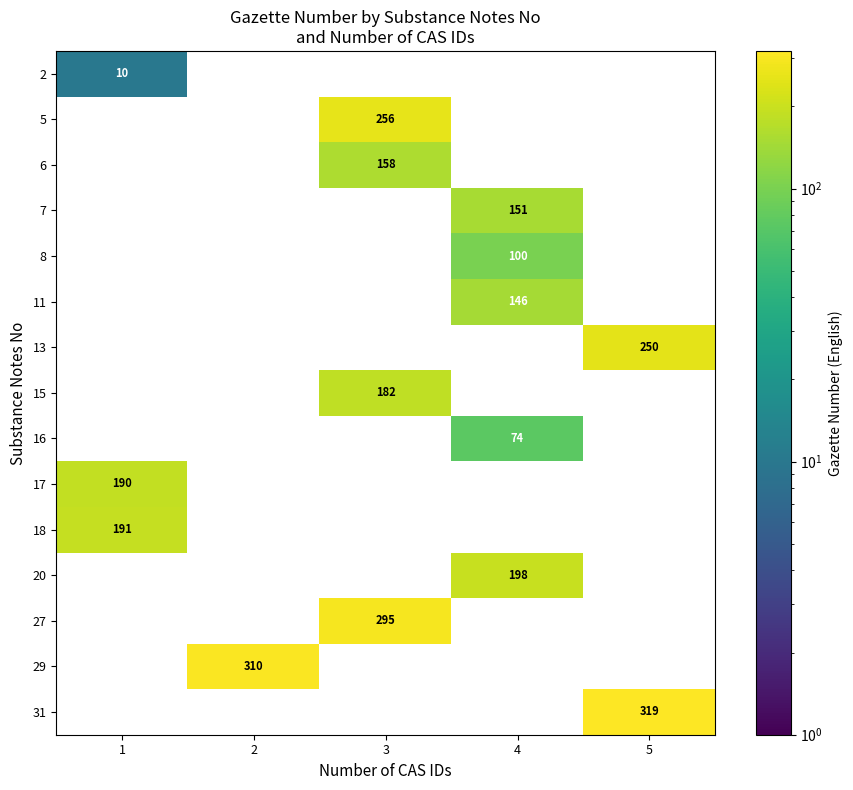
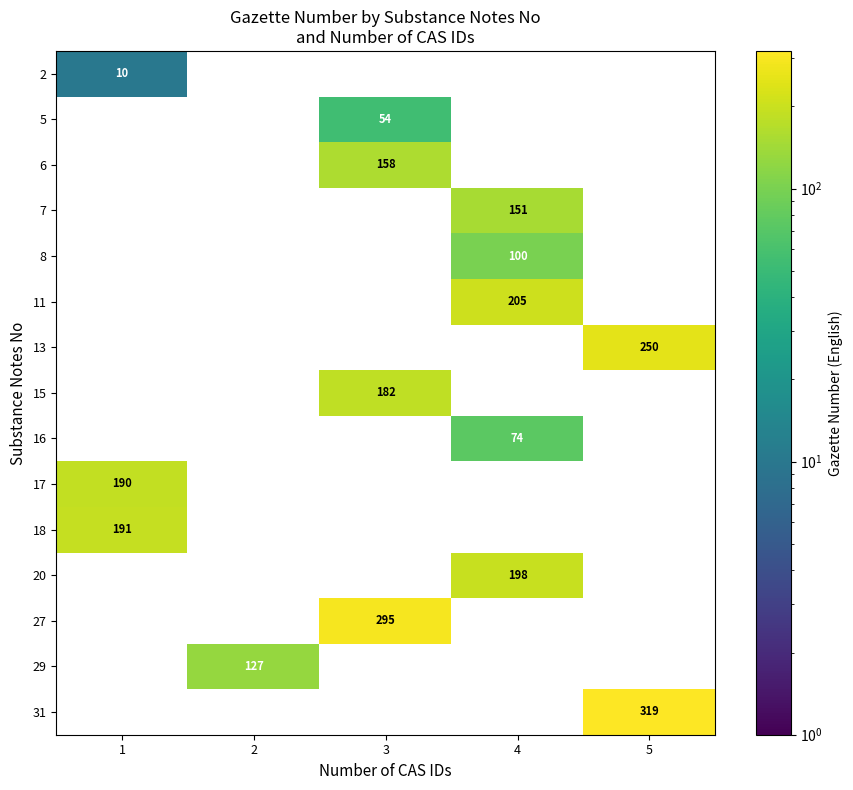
  {
    "2": {
      "1": 10
    },
    "5": {
-     "3": 256
+     "3": 54
    },
    "6": {
      "3": 158
    },
    "7": {
      "4": 151
    },
    "8": {
      "4": 100
    },
    "11": {
-     "4": 146
+     "4": 205
    },
    "13": {
      "5": 250
    },
    "15": {
      "3": 182
    },
    "16": {
      "4": 74
    },
    "17": {
      "1": 190
    },
    "18": {
      "1": 191
    },
    "20": {
      "4": 198
    },
    "27": {
      "3": 295
    },
    "29": {
-     "2": 310
+     "2": 127
    },
    "31": {
      "5": 319
    }
  }
